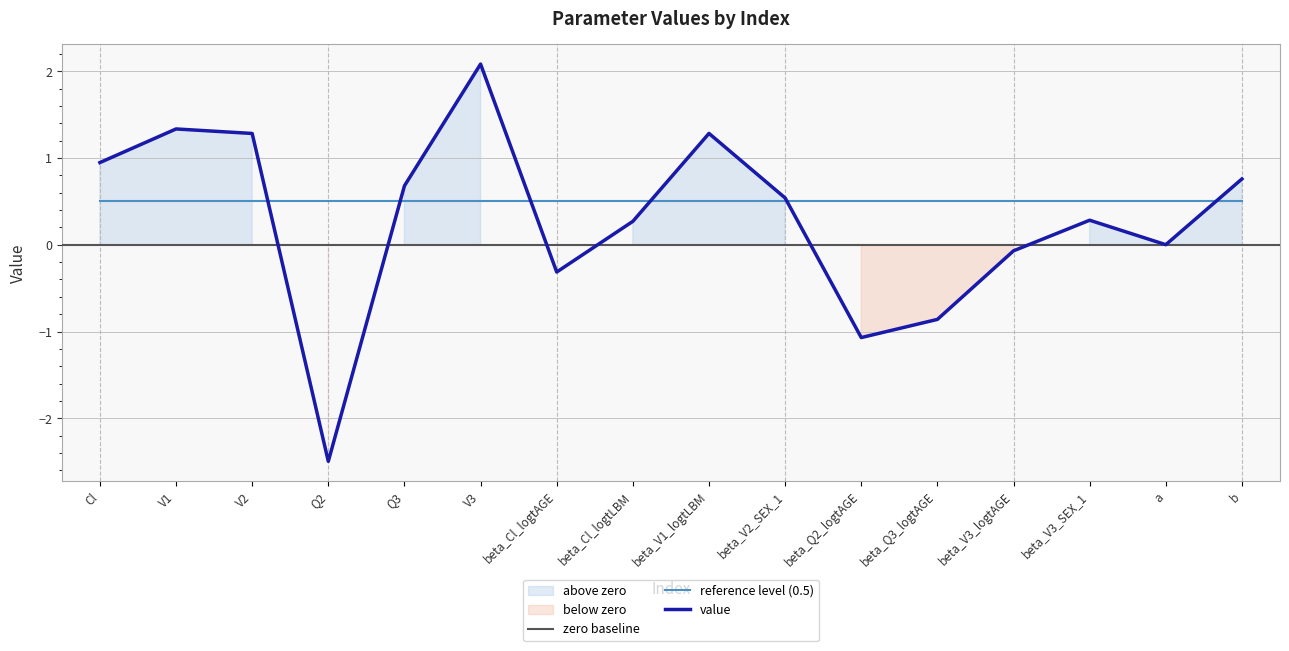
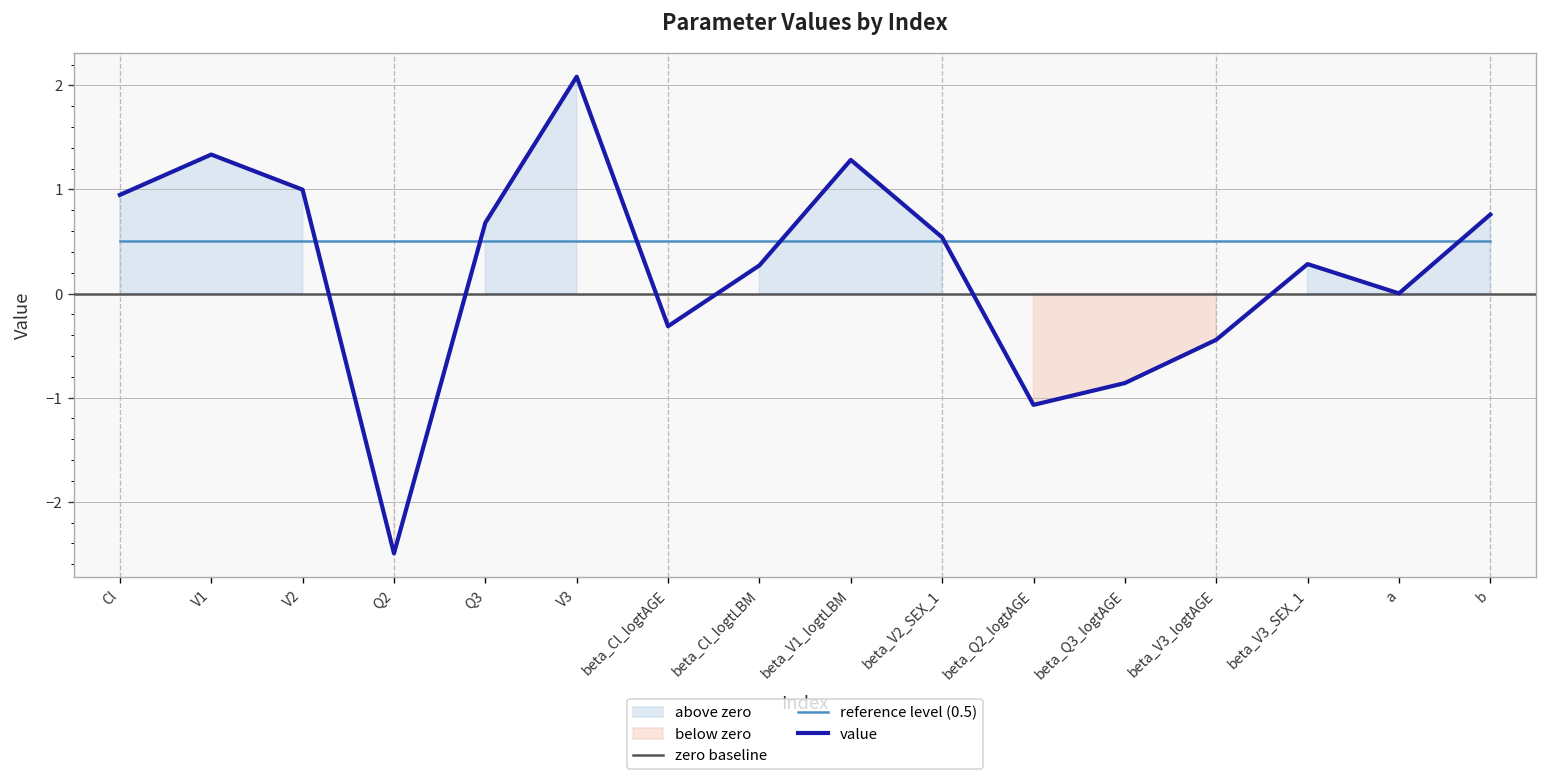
  {
    "reference level (0.5)": {
      "Cl": 0.5,
      "V1": 0.5,
      "V2": 0.5,
      "Q2": 0.5,
      "Q3": 0.5,
      "V3": 0.5,
      "beta_Cl_logtAGE": 0.5,
      "beta_Cl_logtLBM": 0.5,
      "beta_V1_logtLBM": 0.5,
      "beta_V2_SEX_1": 0.5,
      "beta_Q2_logtAGE": 0.5,
      "beta_Q3_logtAGE": 0.5,
      "beta_V3_logtAGE": 0.5,
      "beta_V3_SEX_1": 0.5,
      "a": 0.5,
      "b": 0.5
    },
    "value": {
      "Cl": 0.9,
      "V1": 1.3,
-     "V2": 1.3,
+     "V2": 1.0,
      "Q2": -2.5,
      "Q3": 0.7,
      "V3": 2.1,
      "beta_Cl_logtAGE": -0.3,
      "beta_Cl_logtLBM": 0.3,
      "beta_V1_logtLBM": 1.3,
      "beta_V2_SEX_1": 0.5,
      "beta_Q2_logtAGE": -1.1,
      "beta_Q3_logtAGE": -0.9,
-     "beta_V3_logtAGE": -0.1,
+     "beta_V3_logtAGE": -0.4,
      "beta_V3_SEX_1": 0.3,
      "a": 0.0,
      "b": 0.8
    }
  }
